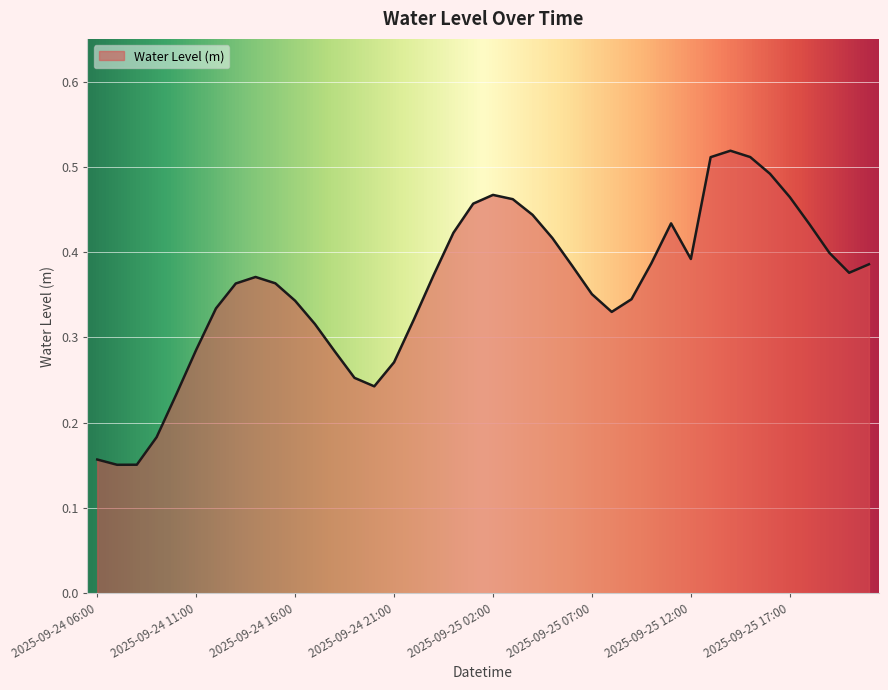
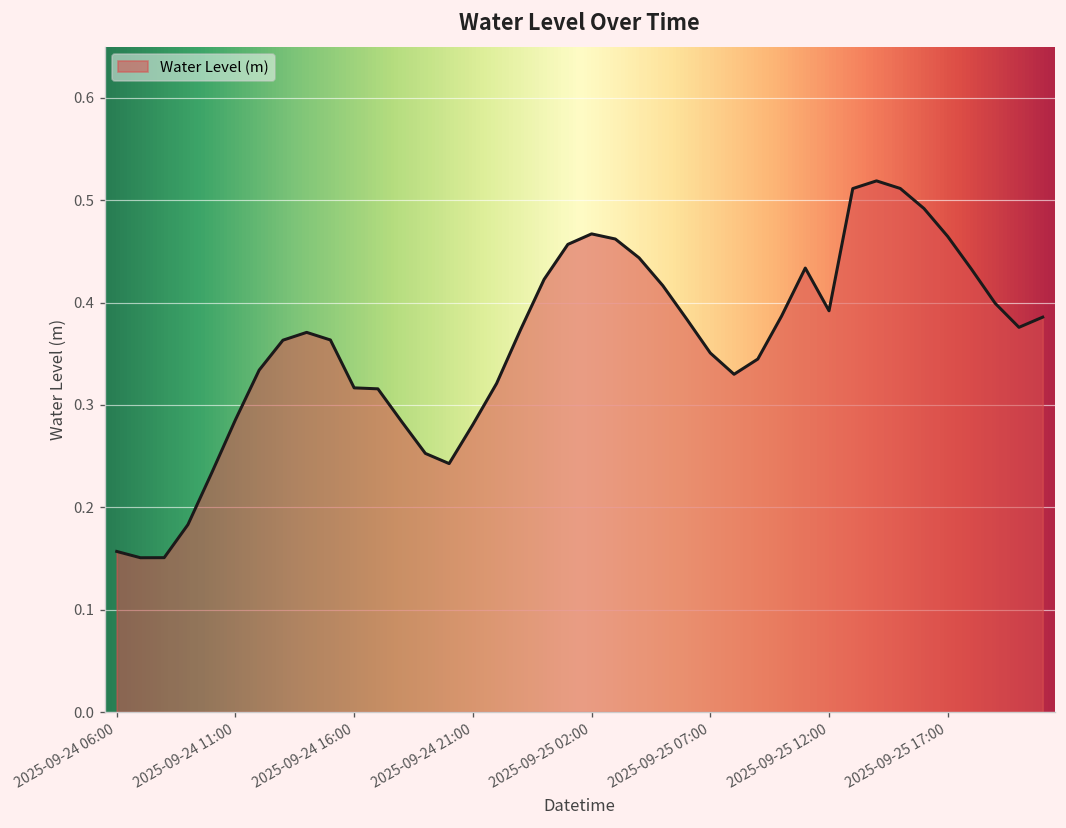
  {
    "2025-09-24 06:00": 0.16,
    "2025-09-24 11:00": 0.29,
-   "2025-09-24 16:00": 0.34,
-   "2025-09-24 21:00": 0.27,
+   "2025-09-24 16:00": 0.32,
+   "2025-09-24 21:00": 0.28,
    "2025-09-25 02:00": 0.47,
    "2025-09-25 07:00": 0.35,
    "2025-09-25 12:00": 0.39,
    "2025-09-25 17:00": 0.46
  }
